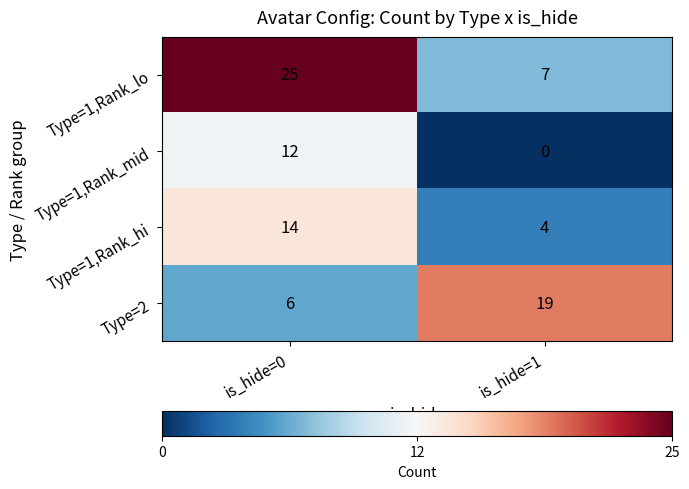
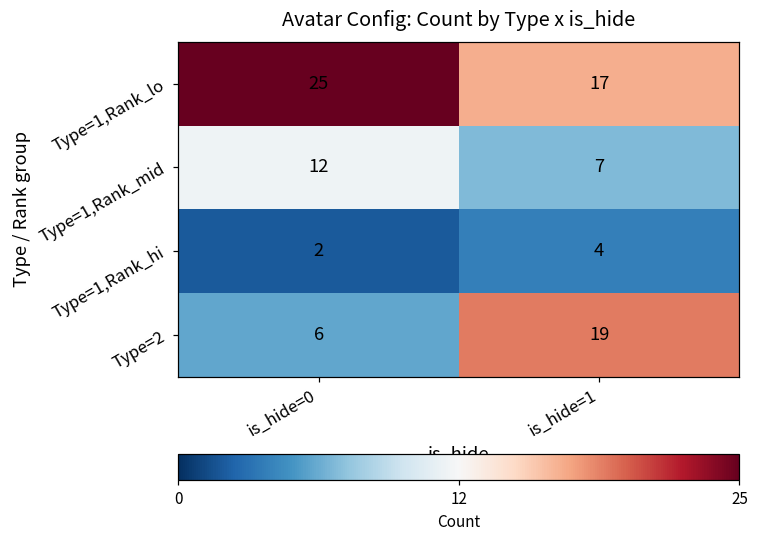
  {
    "Type=1,Rank_lo": {
      "is_hide=0": 25,
-     "is_hide=1": 7
+     "is_hide=1": 17
    },
    "Type=1,Rank_mid": {
      "is_hide=0": 12,
-     "is_hide=1": 0
+     "is_hide=1": 7
    },
    "Type=1,Rank_hi": {
-     "is_hide=0": 14,
+     "is_hide=0": 2,
      "is_hide=1": 4
    },
    "Type=2": {
      "is_hide=0": 6,
      "is_hide=1": 19
    }
  }
